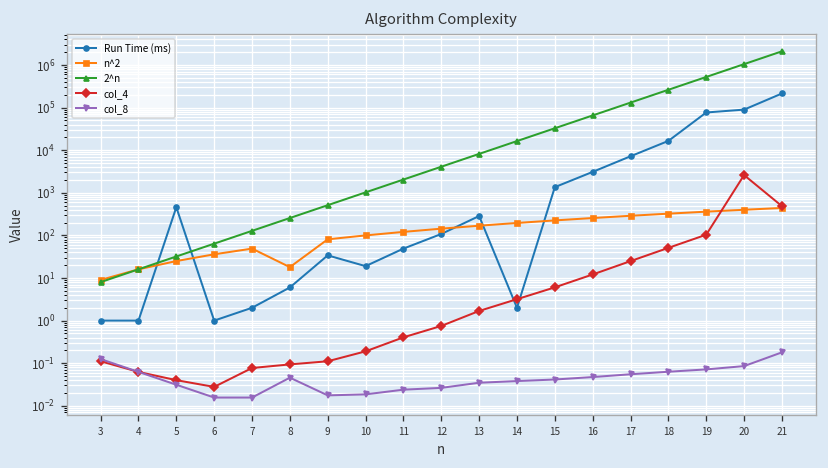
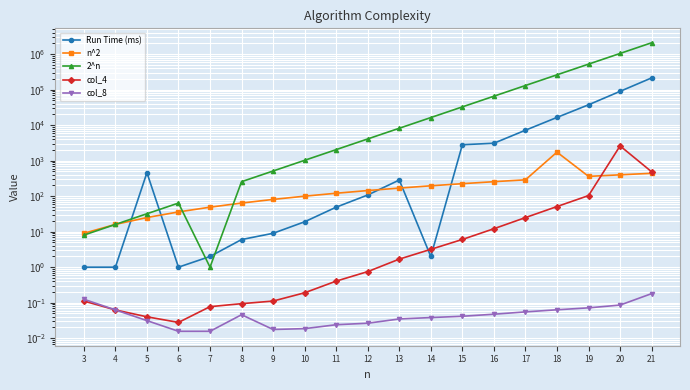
  {
    "Run Time (ms)": {
      "3": 1,
      "4": 1,
      "5": 500,
      "6": 1,
      "7": 2,
      "8": 6,
-     "9": 30,
+     "9": 9,
      "10": 20,
      "11": 50,
      "12": 110,
      "13": 300,
      "14": 2,
-     "15": 1400,
+     "15": 3000,
      "16": 3000,
      "17": 7000,
      "18": 20000,
-     "19": 80000,
+     "19": 40000,
      "20": 90000,
      "21": 200000
    },
    "n^2": {
      "5": 30,
      "6": 40,
      "7": 50,
-     "8": 20,
+     "8": 60,
      "9": 80,
      "10": 100,
      "11": 120,
      "12": 140,
      "13": 200,
      "14": 200,
      "15": 200,
      "16": 300,
      "17": 300,
-     "18": 300,
+     "18": 2000,
      "19": 400,
      "20": 400
    },
    "2^n": {
      "5": 30,
      "6": 60,
-     "7": 130,
+     "7": 1,
      "8": 300,
      "9": 500,
      "10": 1000,
      "11": 2000,
      "12": 4000,
      "13": 8000,
      "14": 20000,
      "15": 30000,
      "16": 70000,
      "17": 130000,
      "18": 300000,
      "19": 500000,
      "20": 1000000,
      "21": 2000000
    },
    "col_4": {
      "5": 0.04,
      "6": 0.03,
      "7": 0.08,
      "8": 0.09,
      "9": 0.11,
      "10": 0.2,
      "11": 0.4,
      "12": 0.8,
      "13": 2,
      "14": 3,
      "15": 6,
      "16": 12,
      "17": 20,
      "18": 50,
      "19": 100,
      "20": 3000
    },
    "col_8": {
      "5": 0.03,
      "6": 0.02,
      "7": 0.02,
      "8": 0.05,
      "9": 0.02,
      "10": 0.02,
      "11": 0.02,
      "12": 0.03,
      "13": 0.03,
      "14": 0.04,
      "15": 0.04,
      "16": 0.05,
      "17": 0.06,
      "18": 0.06,
      "19": 0.07,
      "20": 0.09,
      "21": 0.2
    }
  }
